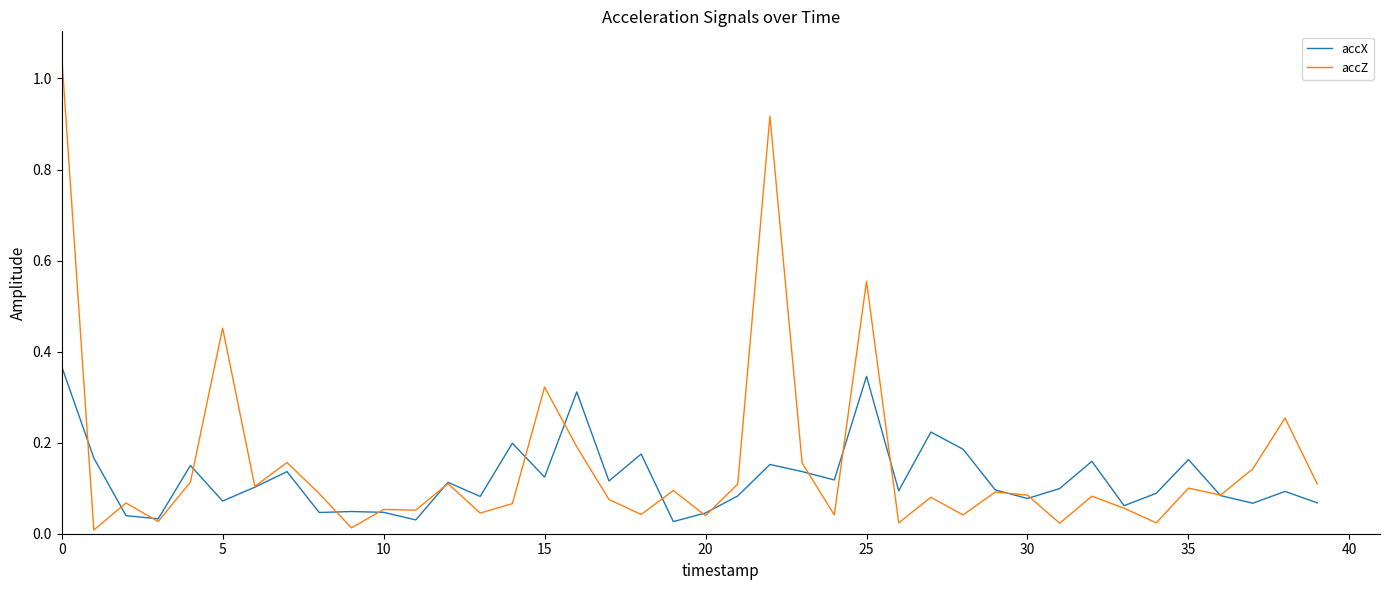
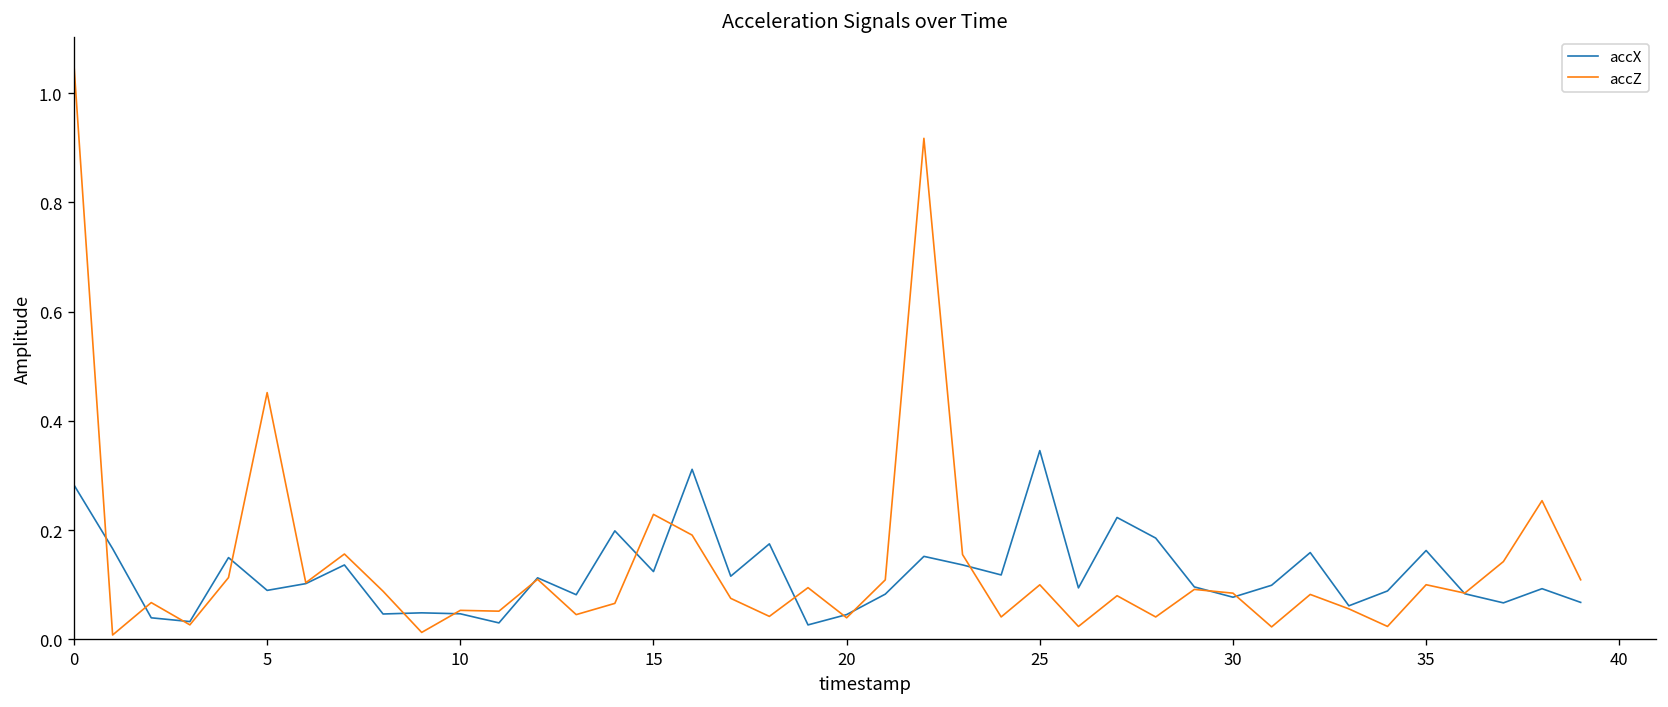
  {
    "accX": {
-     "0": 0.37,
-     "5": 0.07,
+     "0": 0.28,
+     "5": 0.09,
      "10": 0.05,
      "15": 0.12,
      "20": 0.05,
      "25": 0.35,
      "30": 0.08,
      "35": 0.16
    },
    "accZ": {
      "0": 1.05,
      "5": 0.45,
      "10": 0.05,
-     "15": 0.32,
+     "15": 0.23,
      "20": 0.04,
-     "25": 0.55,
+     "25": 0.10,
      "30": 0.08,
      "35": 0.10
    }
  }
